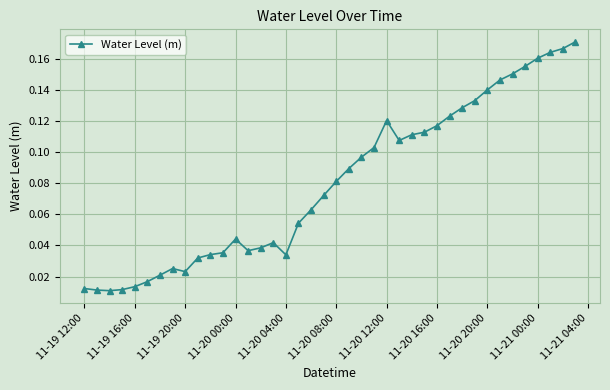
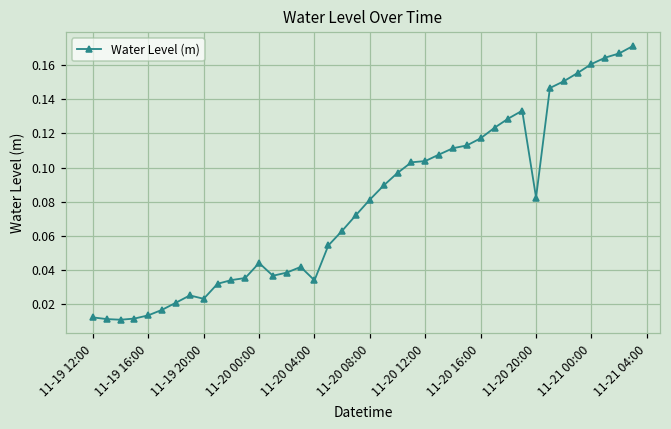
  {
    "11-19 12:00": 0.012,
    "11-19 16:00": 0.013,
    "11-19 20:00": 0.023,
    "11-20 00:00": 0.044,
    "11-20 04:00": 0.034,
    "11-20 08:00": 0.081,
-   "11-20 12:00": 0.120,
+   "11-20 12:00": 0.104,
    "11-20 16:00": 0.117,
-   "11-20 20:00": 0.140,
+   "11-20 20:00": 0.082,
    "11-21 00:00": 0.161
  }
